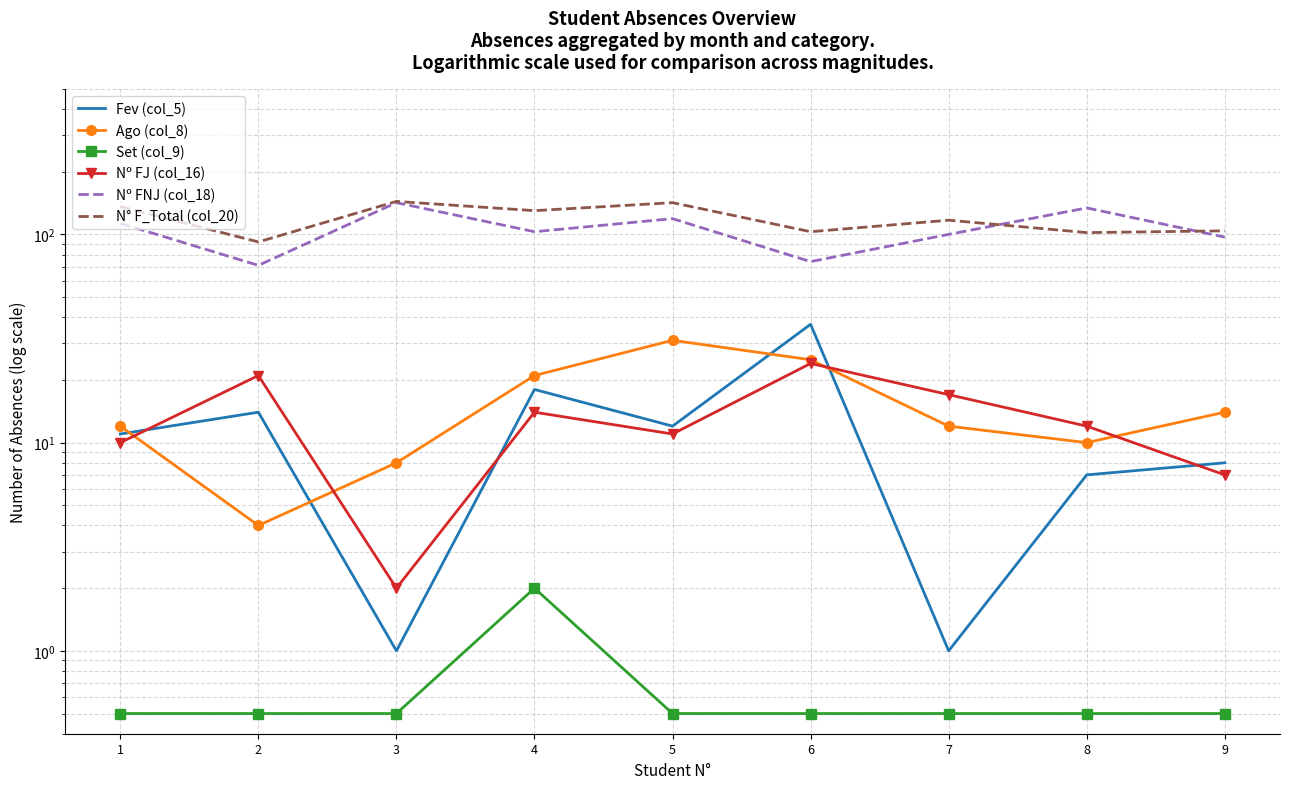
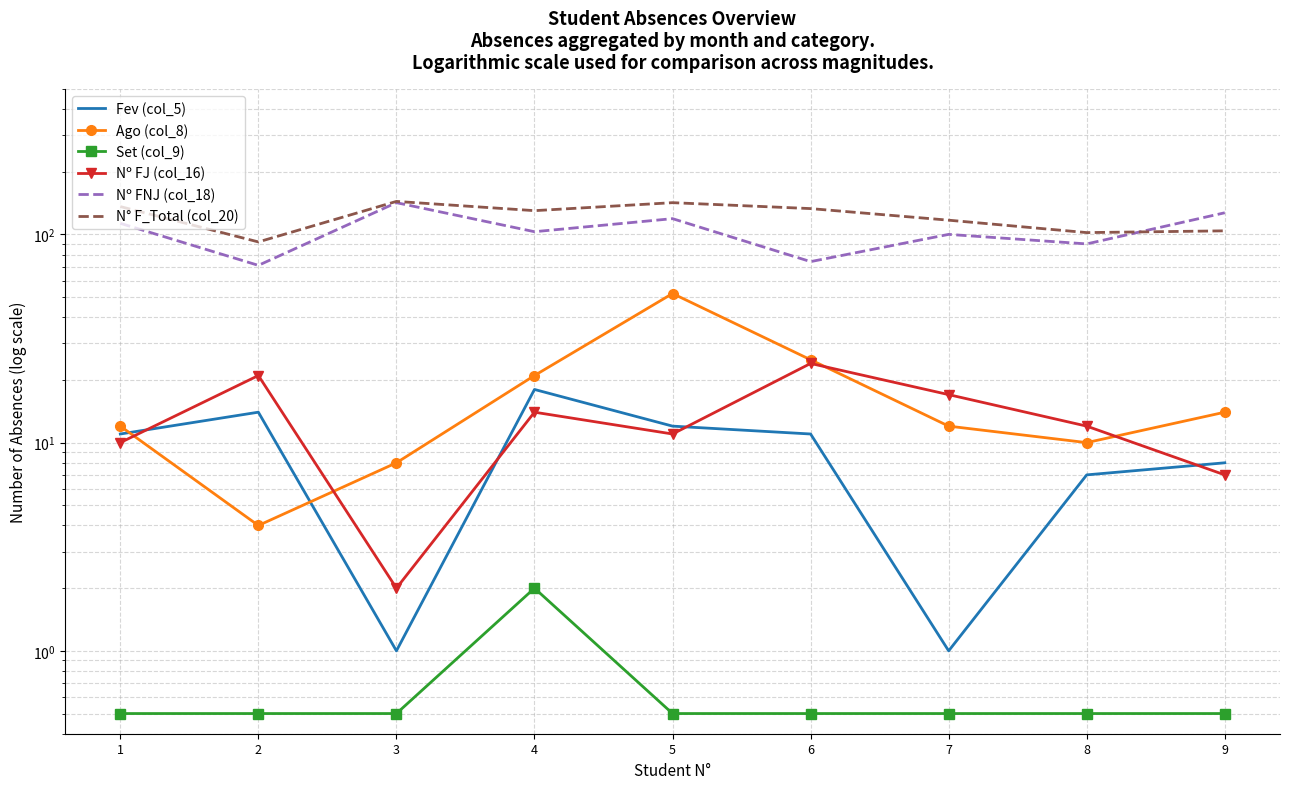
  {
    "Fev (col_5)": {
      "1": 11,
      "2": 14,
      "3": 1,
      "4": 18,
      "5": 12,
-     "6": 37,
+     "6": 11,
      "7": 1,
      "8": 7,
      "9": 8
    },
    "Ago (col_8)": {
      "1": 12,
      "2": 4,
      "3": 8,
      "4": 21,
-     "5": 31,
+     "5": 52,
      "6": 25,
      "7": 12,
      "8": 10,
      "9": 14
    },
    "Set (col_9)": {
      "1": 0.50,
      "2": 0.50,
      "3": 0.50,
      "4": 2,
      "5": 0.50,
      "6": 0.50,
      "7": 0.50,
      "8": 0.50,
      "9": 0.50
    },
    "Nº FJ (col_16)": {
      "1": 10,
      "2": 21,
      "3": 2,
      "4": 14,
      "5": 11,
      "6": 24,
      "7": 17,
      "8": 12,
      "9": 7
    },
    "Nº FNJ (col_18)": {
      "2": 71,
      "4": 100,
      "5": 120,
      "6": 74,
      "7": 100,
-     "8": 130,
-     "9": 100
+     "8": 90,
+     "9": 130
    },
    "N° F_Total (col_20)": {
      "2": 90,
      "4": 130,
      "5": 140,
-     "6": 100,
+     "6": 130,
      "7": 120,
      "8": 100,
      "9": 100
    }
  }
